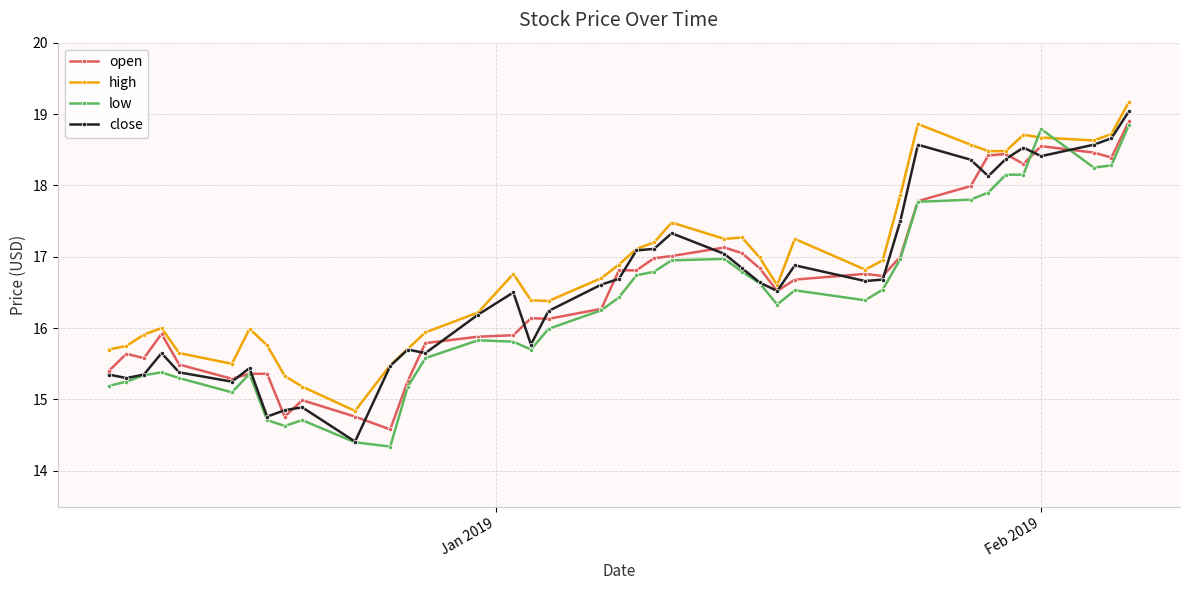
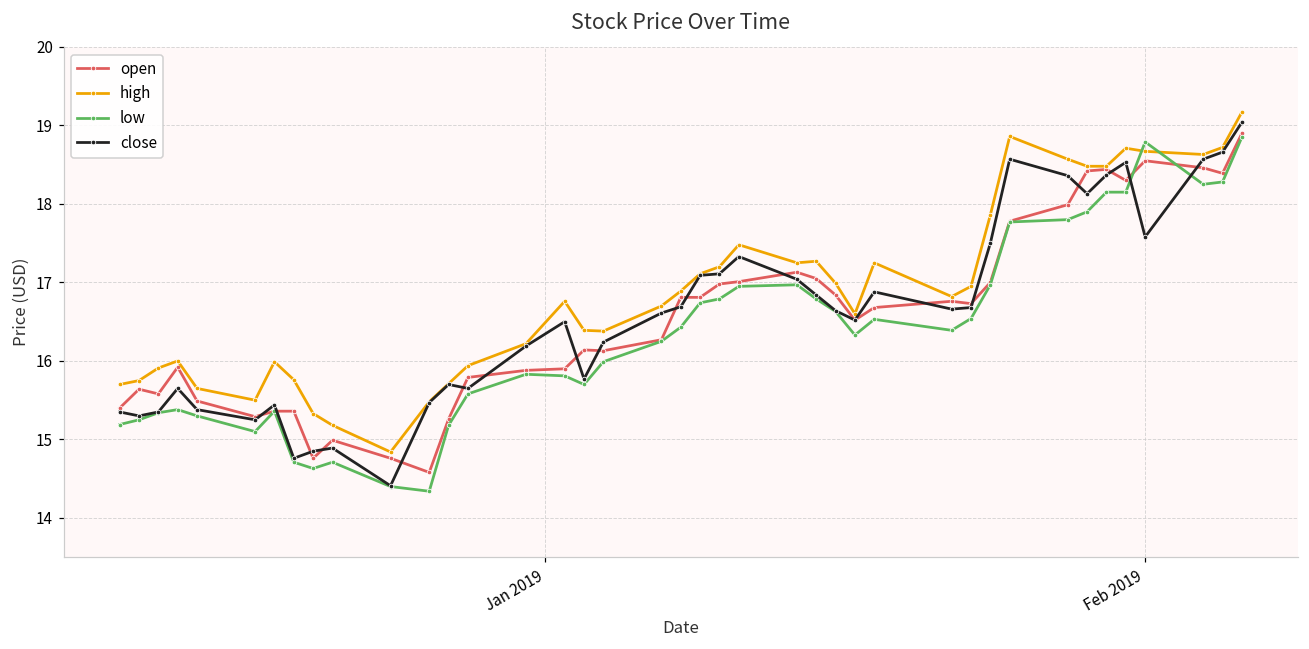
  {
    "open": {
      "Feb 2019": 18.6
    },
    "high": {
      "Feb 2019": 18.7
    },
    "low": {
      "Feb 2019": 18.8
    },
    "close": {
-     "Feb 2019": 18.4
+     "Feb 2019": 17.6
    }
  }
